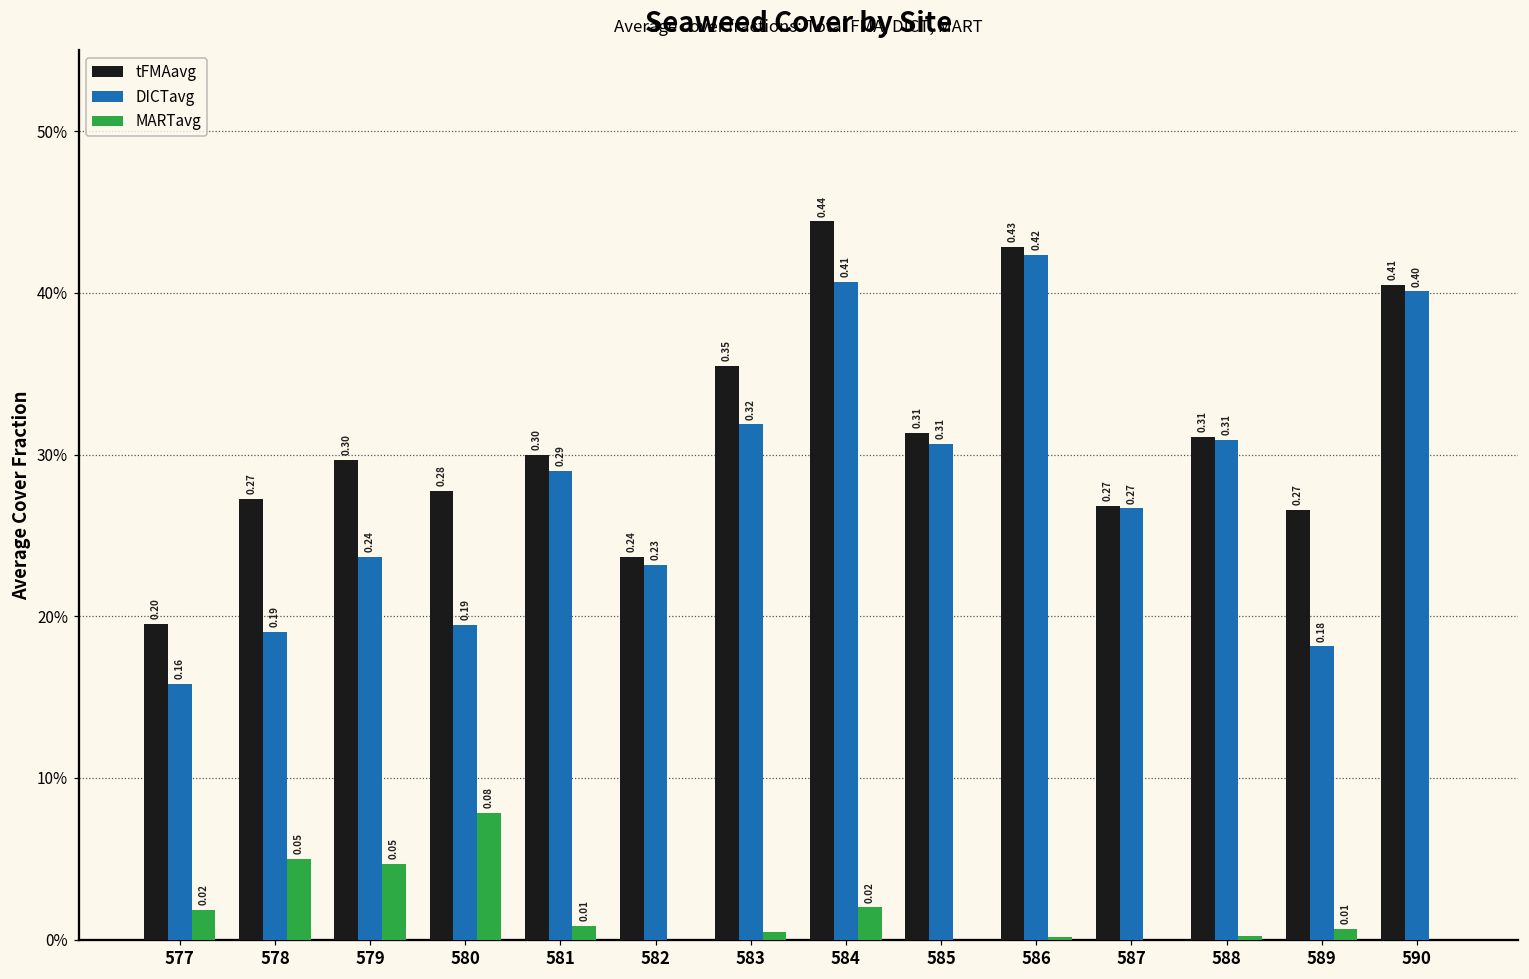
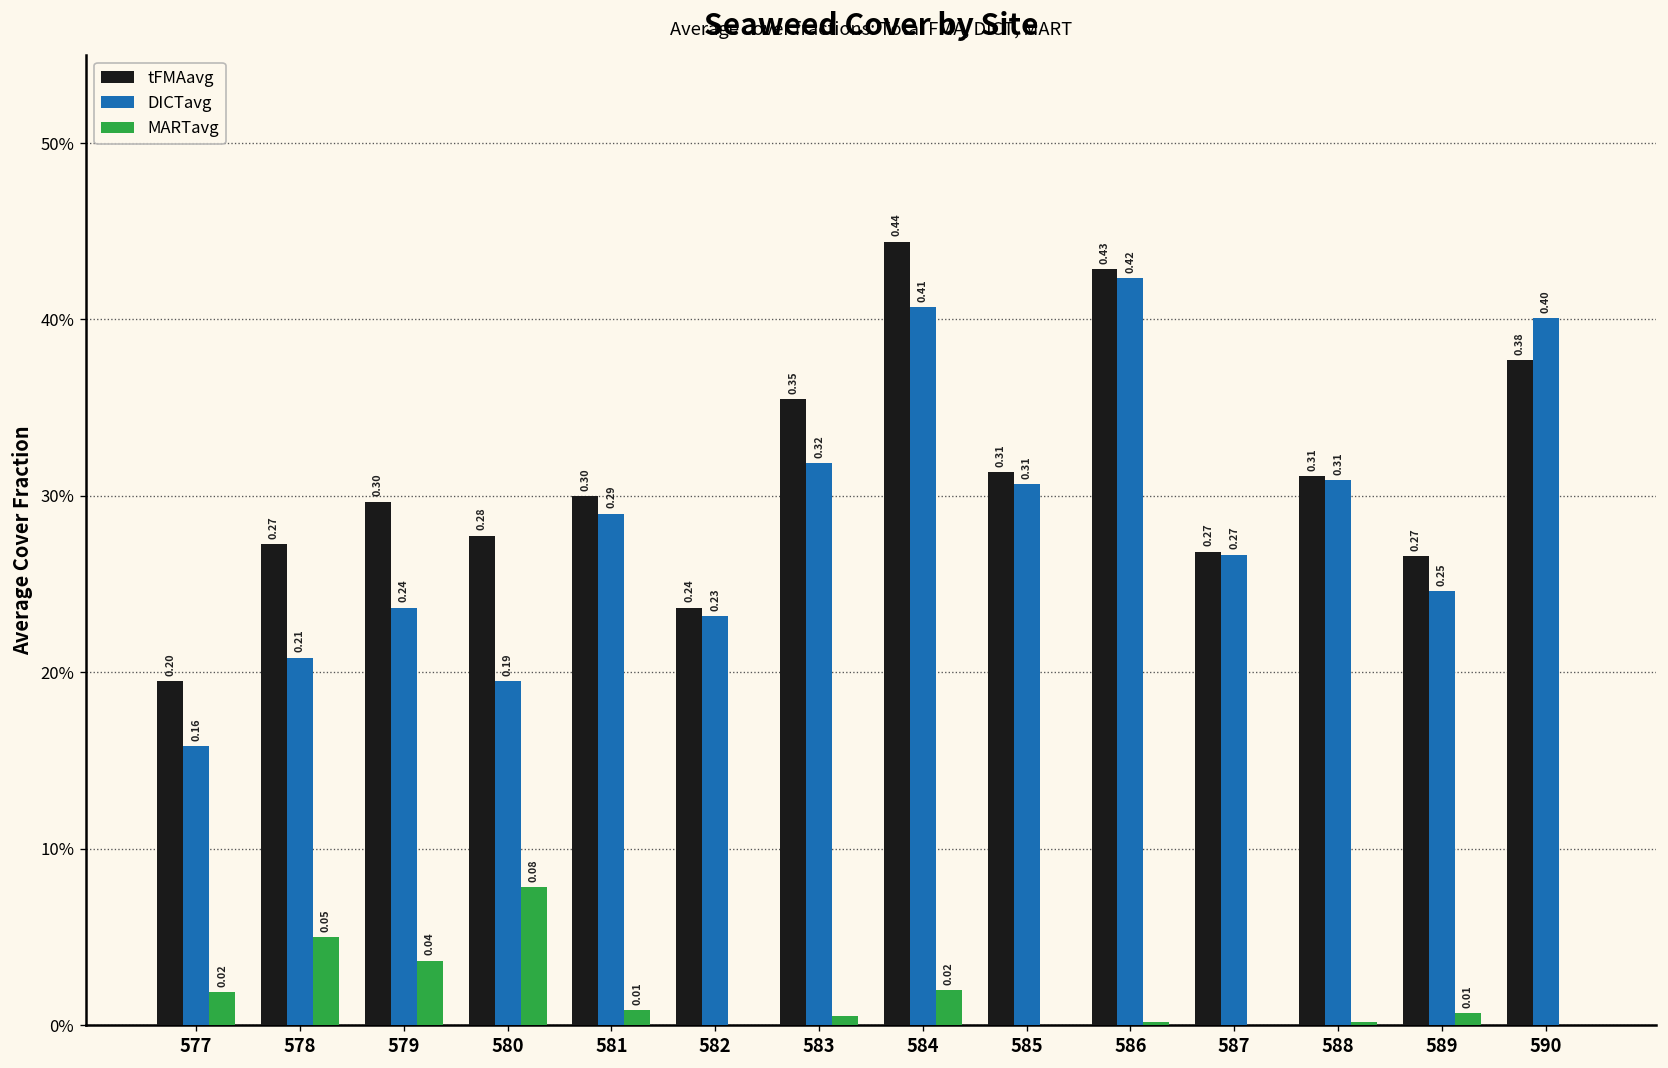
  {
    "tFMAavg": {
      "577": 0.20,
      "578": 0.27,
      "579": 0.30,
      "580": 0.28,
      "581": 0.30,
      "582": 0.24,
      "583": 0.35,
      "584": 0.44,
      "585": 0.31,
      "586": 0.43,
      "587": 0.27,
      "588": 0.31,
      "589": 0.27,
-     "590": 0.41
+     "590": 0.38
    },
    "DICTavg": {
      "577": 0.16,
-     "578": 0.19,
+     "578": 0.21,
      "579": 0.24,
      "580": 0.19,
      "581": 0.29,
      "582": 0.23,
      "583": 0.32,
      "584": 0.41,
      "585": 0.31,
      "586": 0.42,
      "587": 0.27,
      "588": 0.31,
-     "589": 0.18,
+     "589": 0.25,
      "590": 0.40
    },
    "MARTavg": {
      "577": 0.02,
      "578": 0.05,
-     "579": 0.05,
+     "579": 0.04,
      "580": 0.08,
      "581": 0.01,
      "584": 0.02,
      "589": 0.01
    }
  }
